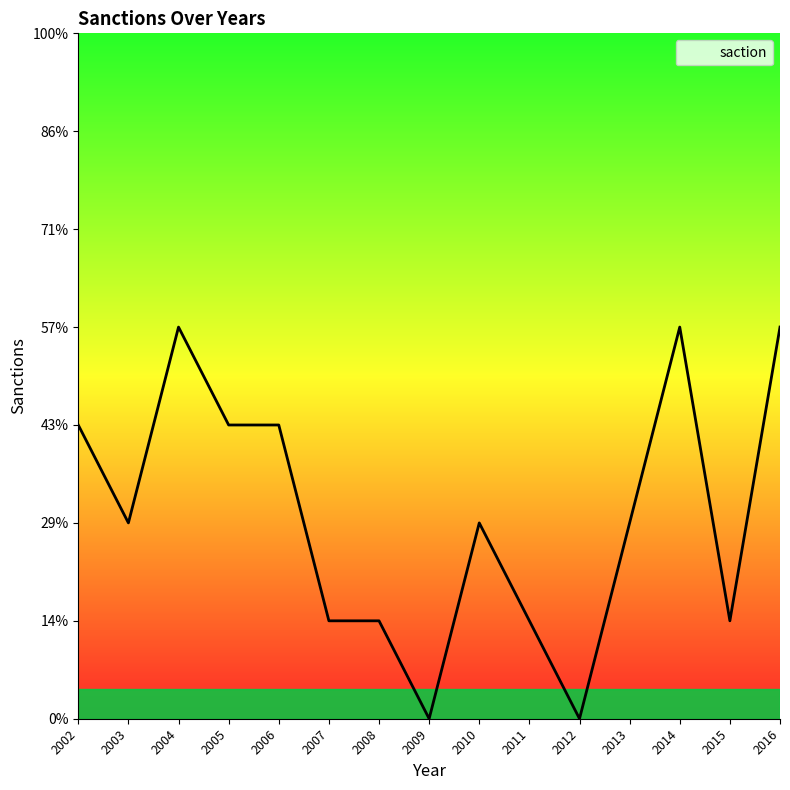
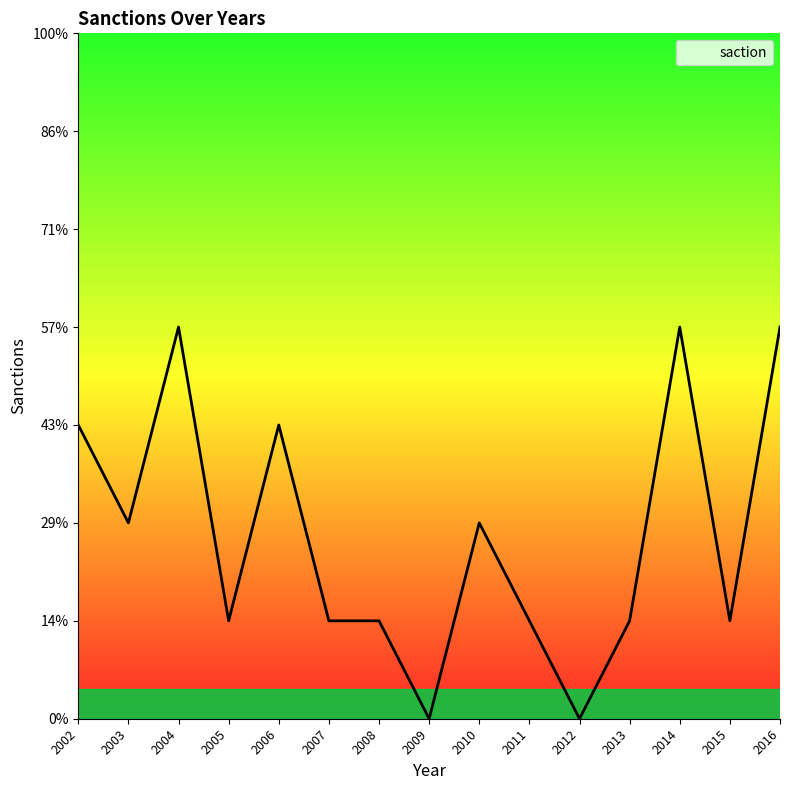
  {
    "2002": "43%",
    "2003": "29%",
    "2004": "57%",
-   "2005": "43%",
+   "2005": "14%",
    "2006": "43%",
    "2007": "14%",
    "2008": "14%",
    "2010": "29%",
    "2011": "14%",
-   "2013": "29%",
+   "2013": "14%",
    "2014": "57%",
    "2015": "14%",
    "2016": "57%"
  }
